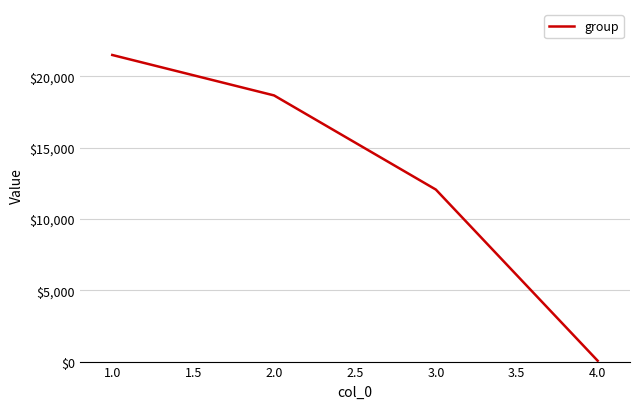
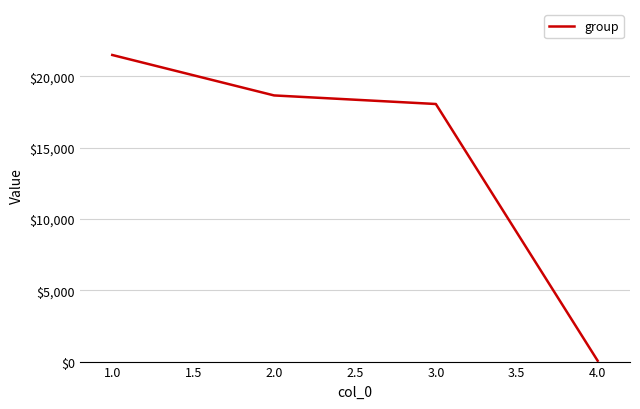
  {
    "1.0": "$21,500",
    "2.0": "$18,700",
-   "3.0": "$12,100",
+   "3.0": "$18,100",
    "4.0": "$100"
  }
